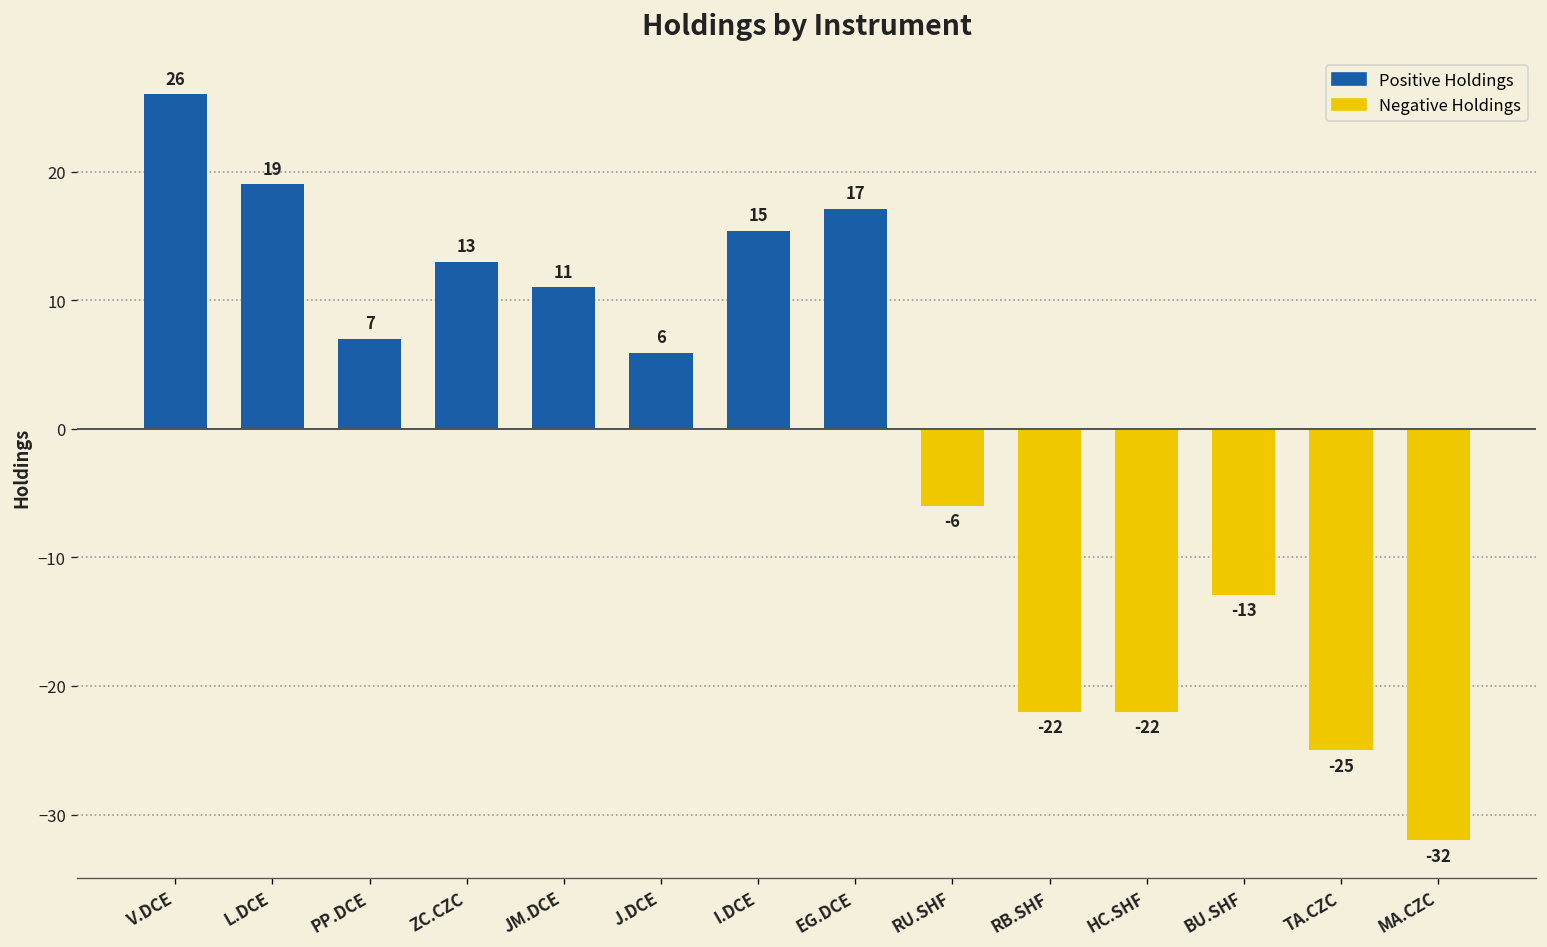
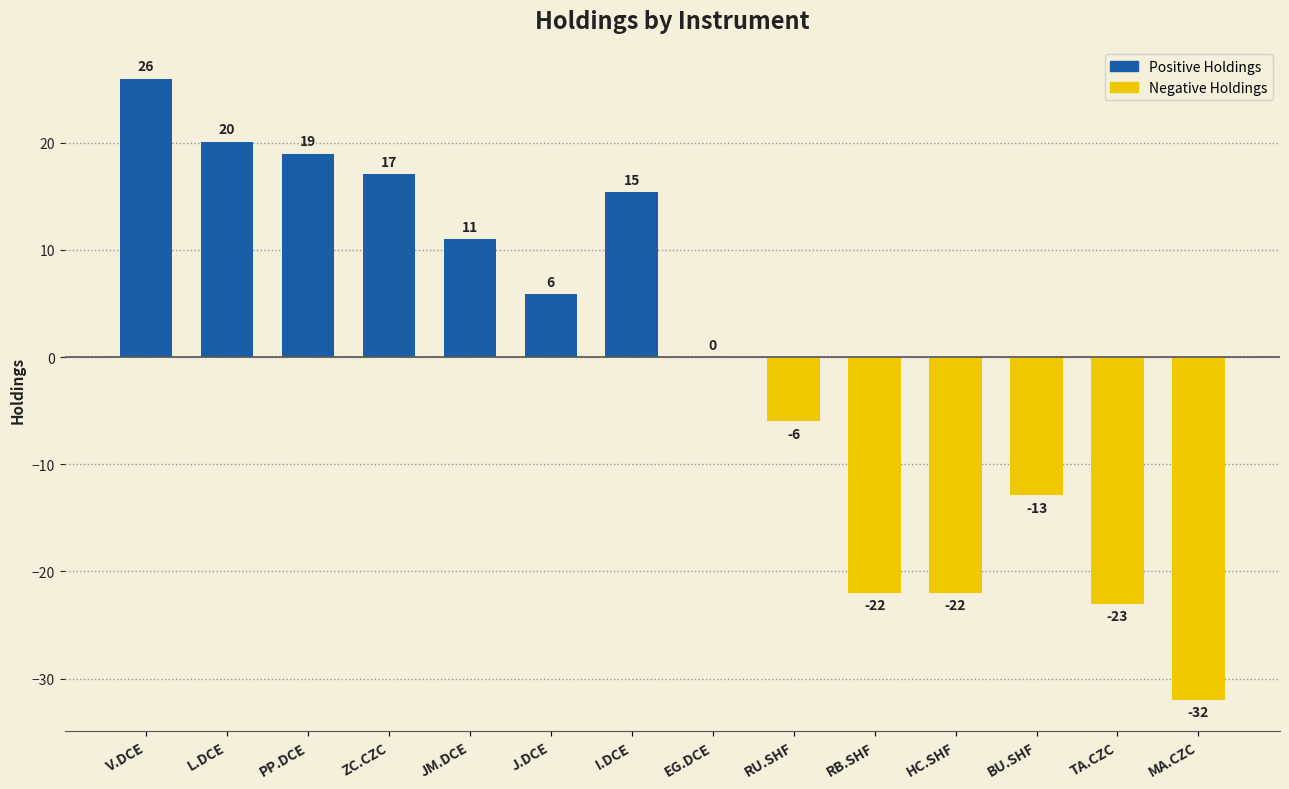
  {
    "V.DCE": 26,
-   "L.DCE": 19,
-   "PP.DCE": 7,
-   "ZC.CZC": 13,
+   "L.DCE": 20,
+   "PP.DCE": 19,
+   "ZC.CZC": 17,
    "JM.DCE": 11,
    "J.DCE": 6,
    "I.DCE": 15,
-   "EG.DCE": 17,
+   "EG.DCE": 0,
    "RU.SHF": -6,
    "RB.SHF": -22,
    "HC.SHF": -22,
    "BU.SHF": -13,
-   "TA.CZC": -25,
+   "TA.CZC": -23,
    "MA.CZC": -32
  }
